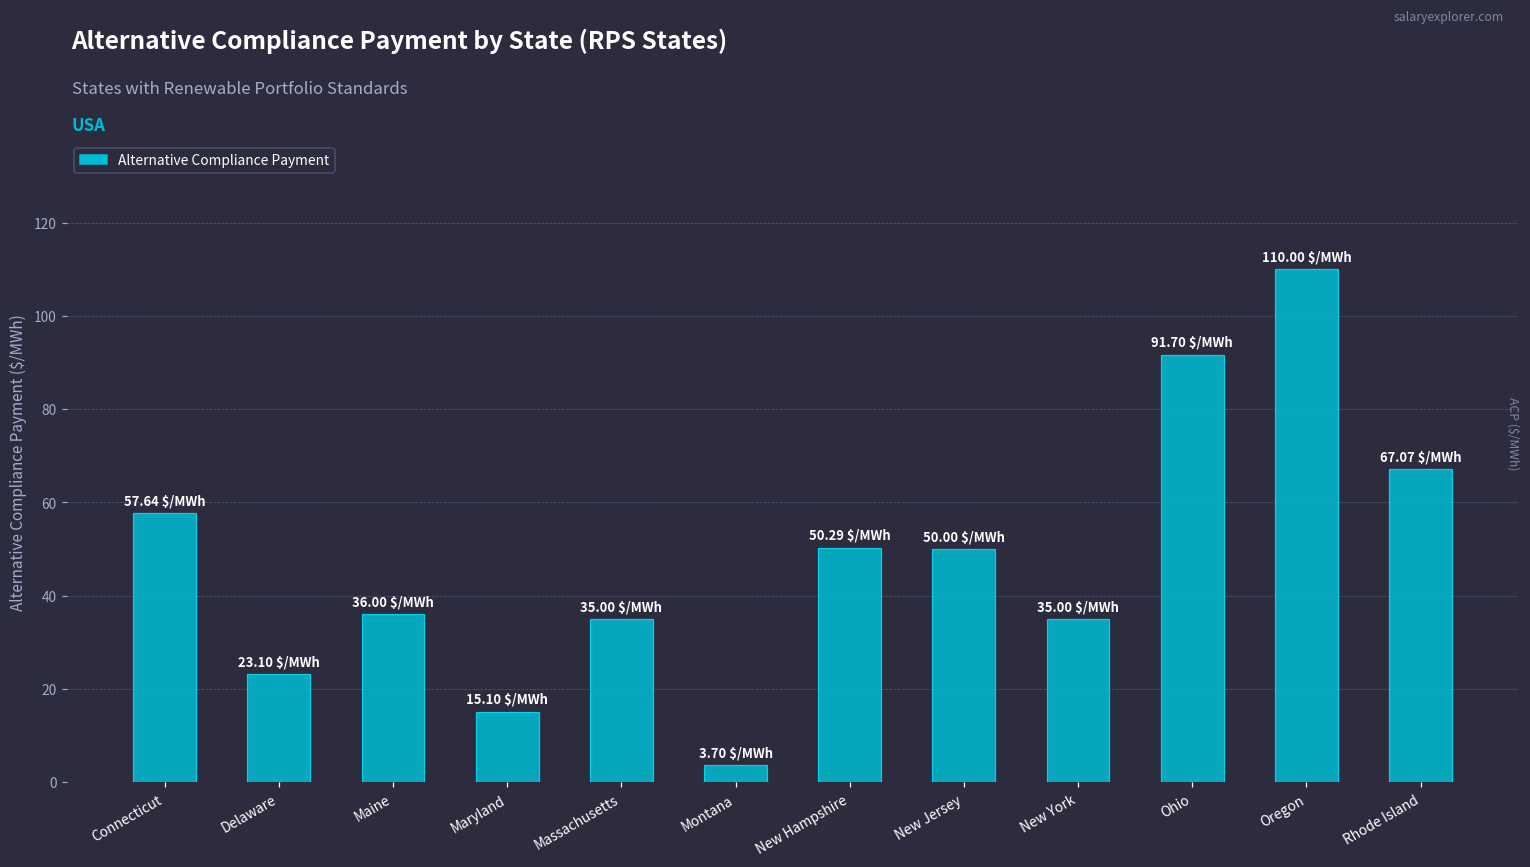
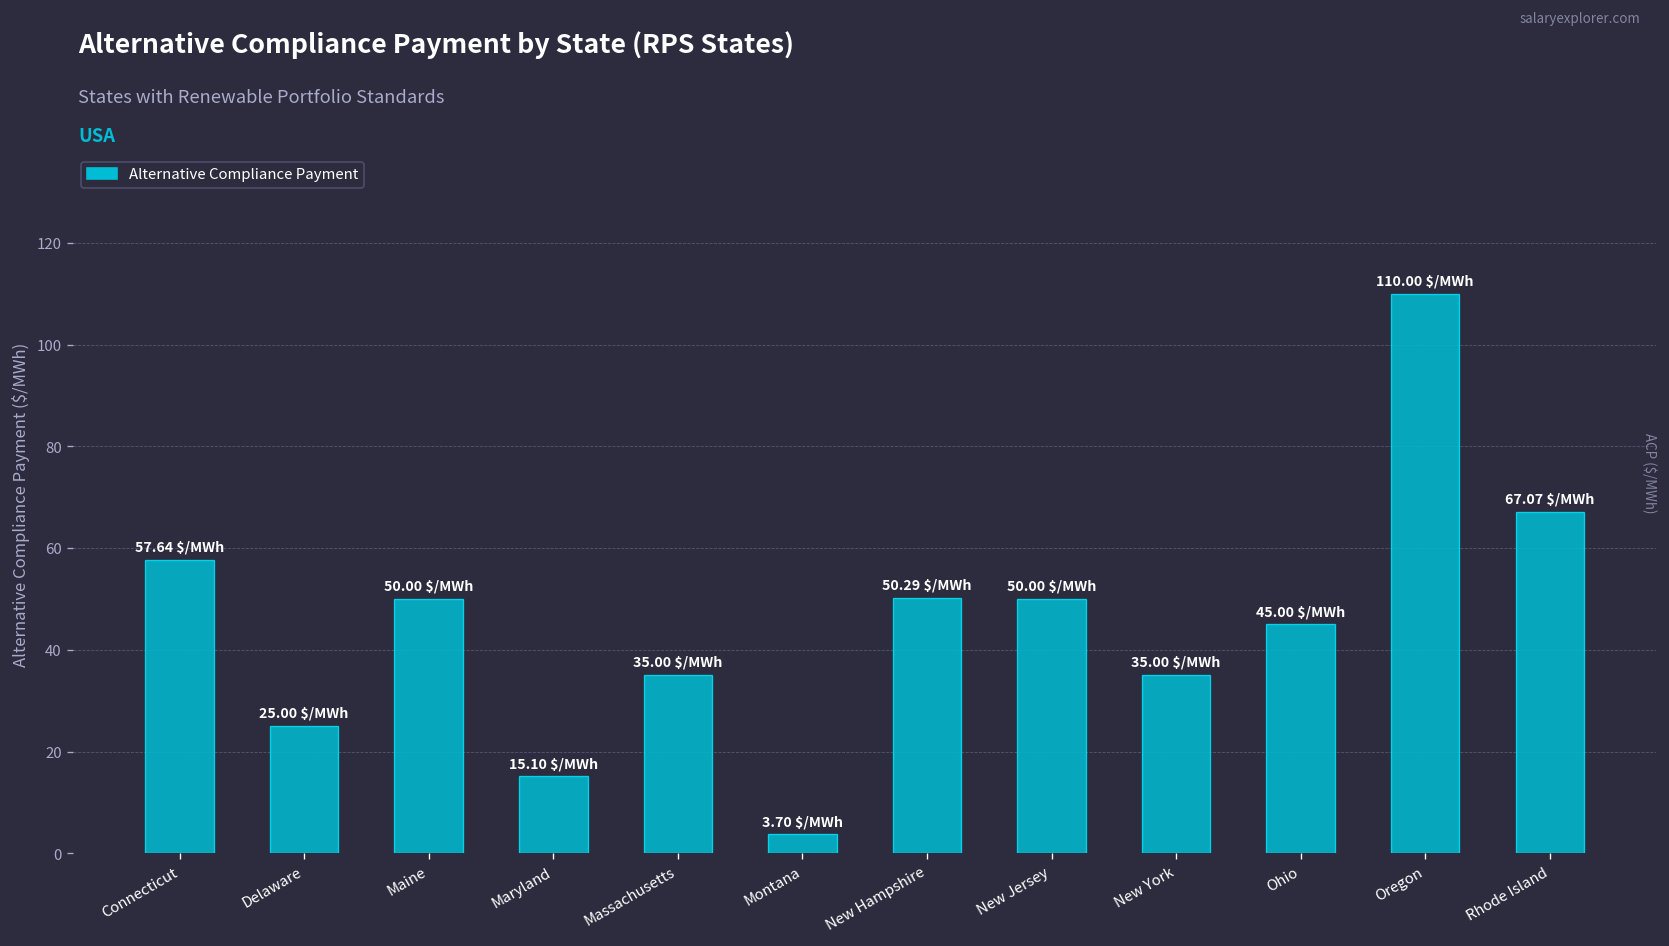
  {
    "Connecticut": 57.64,
-   "Delaware": 23.10,
-   "Maine": 36.00,
+   "Delaware": 25.00,
+   "Maine": 50.00,
    "Maryland": 15.10,
    "Massachusetts": 35.00,
    "Montana": 3.70,
    "New Hampshire": 50.29,
    "New Jersey": 50.00,
    "New York": 35.00,
-   "Ohio": 91.70,
+   "Ohio": 45.00,
    "Oregon": 110.00,
    "Rhode Island": 67.07
  }
